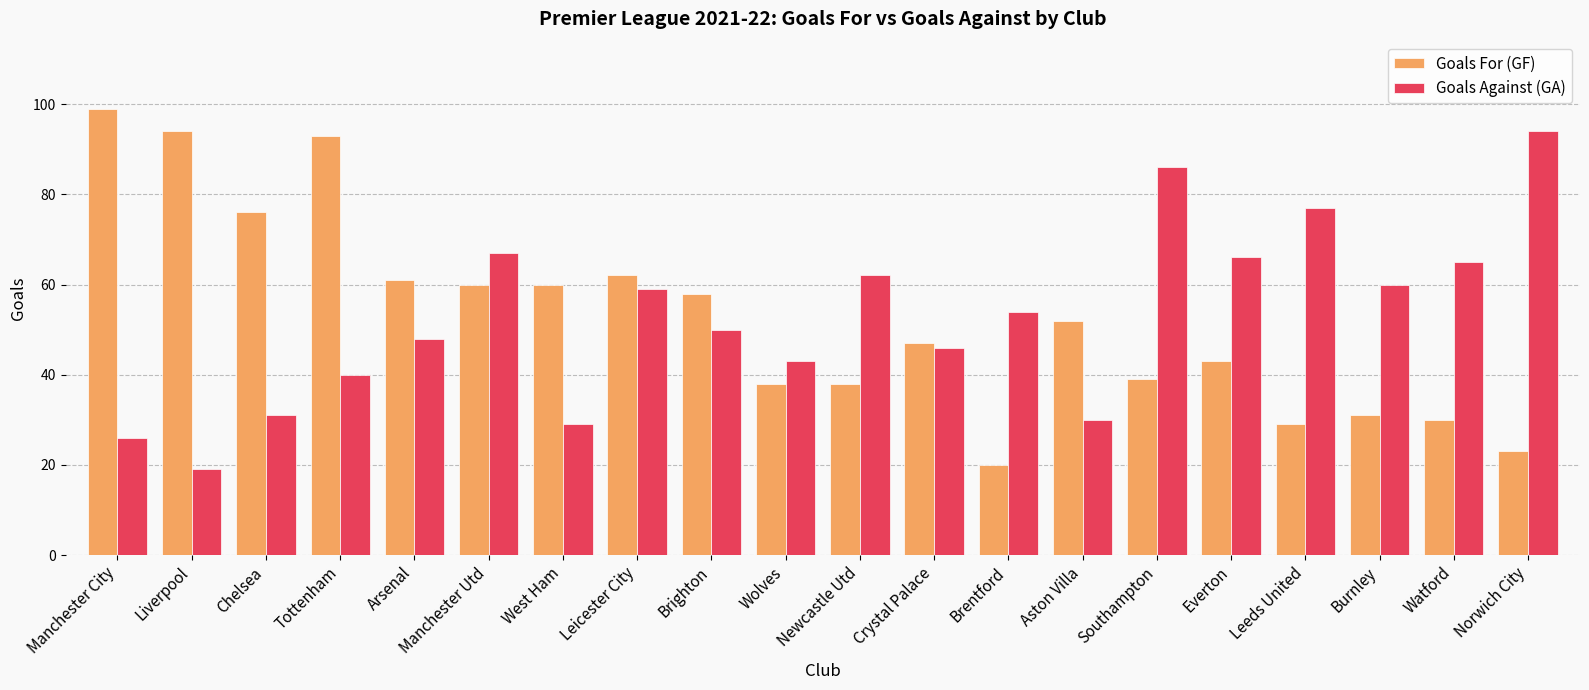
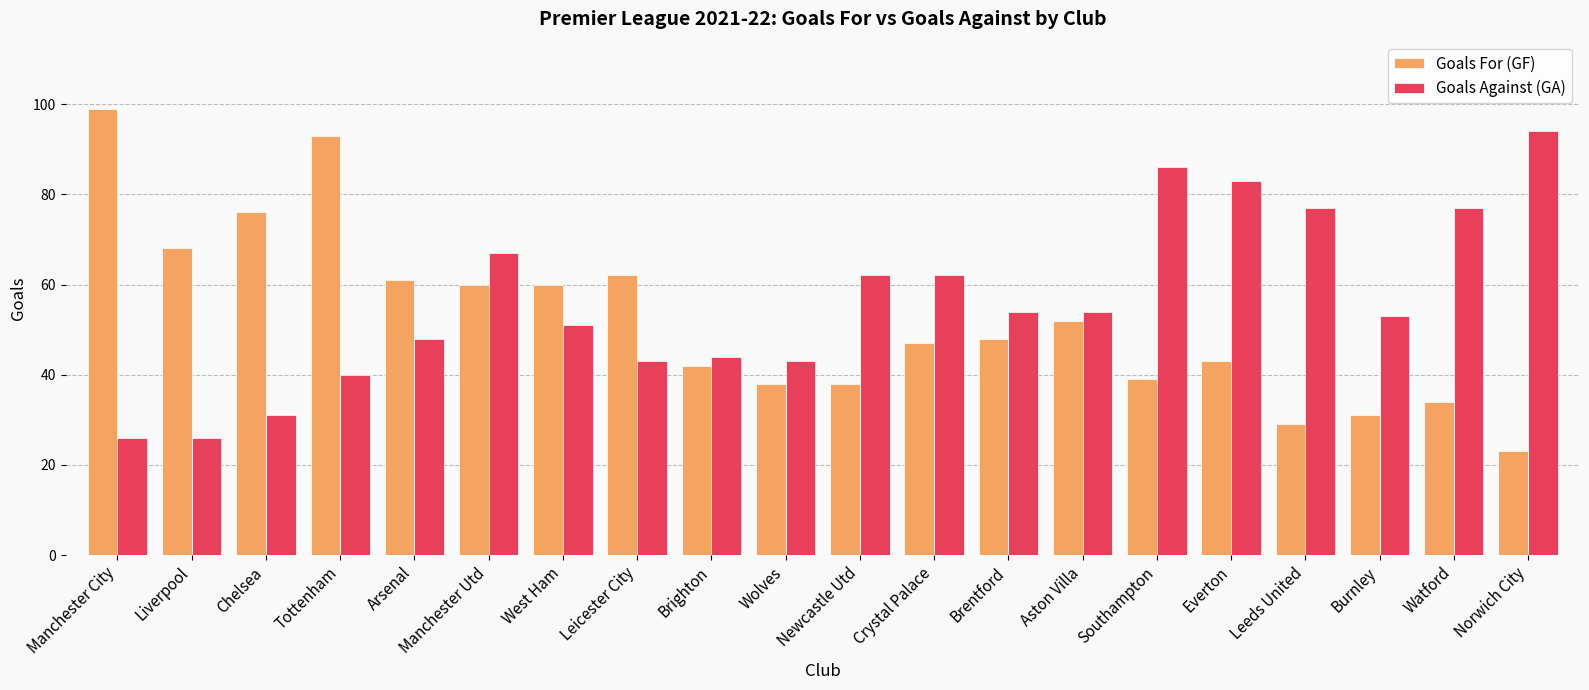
  {
    "Goals For (GF)": {
      "Manchester City": 99,
-     "Liverpool": 94,
+     "Liverpool": 68,
      "Chelsea": 76,
      "Tottenham": 93,
      "Arsenal": 61,
      "Manchester Utd": 60,
      "West Ham": 60,
      "Leicester City": 62,
-     "Brighton": 58,
+     "Brighton": 42,
      "Wolves": 38,
      "Newcastle Utd": 38,
      "Crystal Palace": 47,
-     "Brentford": 20,
+     "Brentford": 48,
      "Aston Villa": 52,
      "Southampton": 39,
      "Everton": 43,
      "Leeds United": 29,
      "Burnley": 31,
-     "Watford": 30,
+     "Watford": 34,
      "Norwich City": 23
    },
    "Goals Against (GA)": {
      "Manchester City": 26,
-     "Liverpool": 19,
+     "Liverpool": 26,
      "Chelsea": 31,
      "Tottenham": 40,
      "Arsenal": 48,
      "Manchester Utd": 67,
-     "West Ham": 29,
-     "Leicester City": 59,
-     "Brighton": 50,
+     "West Ham": 51,
+     "Leicester City": 43,
+     "Brighton": 44,
      "Wolves": 43,
      "Newcastle Utd": 62,
-     "Crystal Palace": 46,
+     "Crystal Palace": 62,
      "Brentford": 54,
-     "Aston Villa": 30,
+     "Aston Villa": 54,
      "Southampton": 86,
-     "Everton": 66,
+     "Everton": 83,
      "Leeds United": 77,
-     "Burnley": 60,
-     "Watford": 65,
+     "Burnley": 53,
+     "Watford": 77,
      "Norwich City": 94
    }
  }
